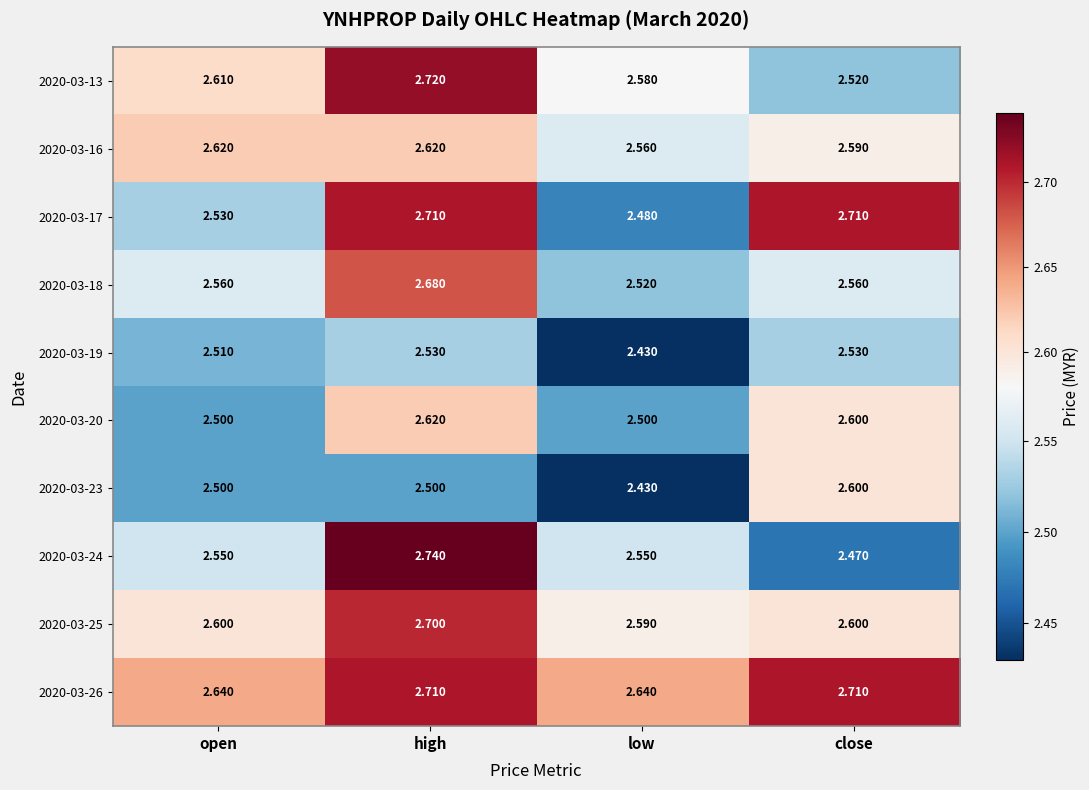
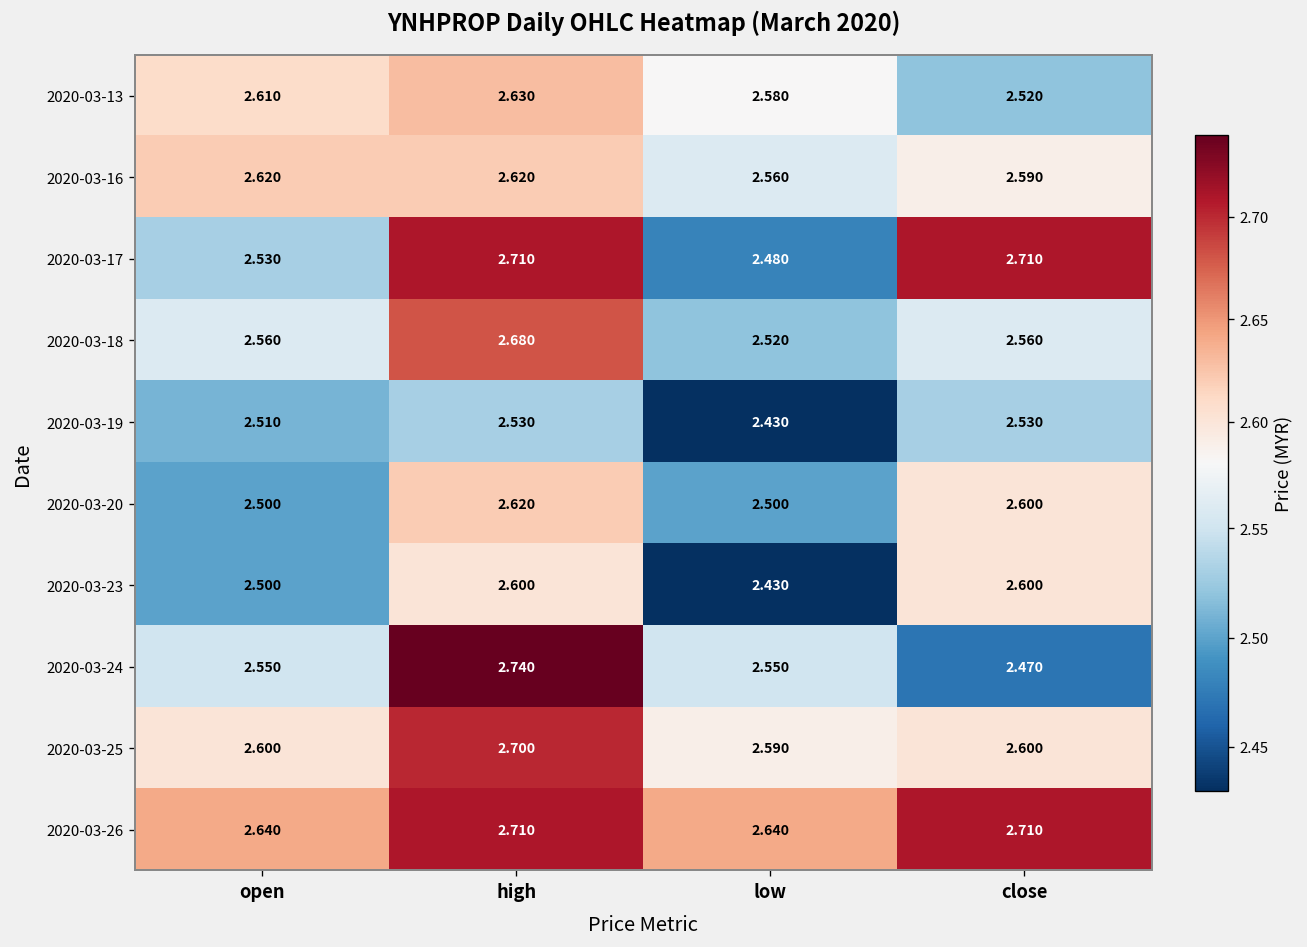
  {
    "2020-03-13": {
      "open": 2.610,
-     "high": 2.720,
+     "high": 2.630,
      "low": 2.580,
      "close": 2.520
    },
    "2020-03-16": {
      "open": 2.620,
      "high": 2.620,
      "low": 2.560,
      "close": 2.590
    },
    "2020-03-17": {
      "open": 2.530,
      "high": 2.710,
      "low": 2.480,
      "close": 2.710
    },
    "2020-03-18": {
      "open": 2.560,
      "high": 2.680,
      "low": 2.520,
      "close": 2.560
    },
    "2020-03-19": {
      "open": 2.510,
      "high": 2.530,
      "low": 2.430,
      "close": 2.530
    },
    "2020-03-20": {
      "open": 2.500,
      "high": 2.620,
      "low": 2.500,
      "close": 2.600
    },
    "2020-03-23": {
      "open": 2.500,
-     "high": 2.500,
+     "high": 2.600,
      "low": 2.430,
      "close": 2.600
    },
    "2020-03-24": {
      "open": 2.550,
      "high": 2.740,
      "low": 2.550,
      "close": 2.470
    },
    "2020-03-25": {
      "open": 2.600,
      "high": 2.700,
      "low": 2.590,
      "close": 2.600
    },
    "2020-03-26": {
      "open": 2.640,
      "high": 2.710,
      "low": 2.640,
      "close": 2.710
    }
  }
